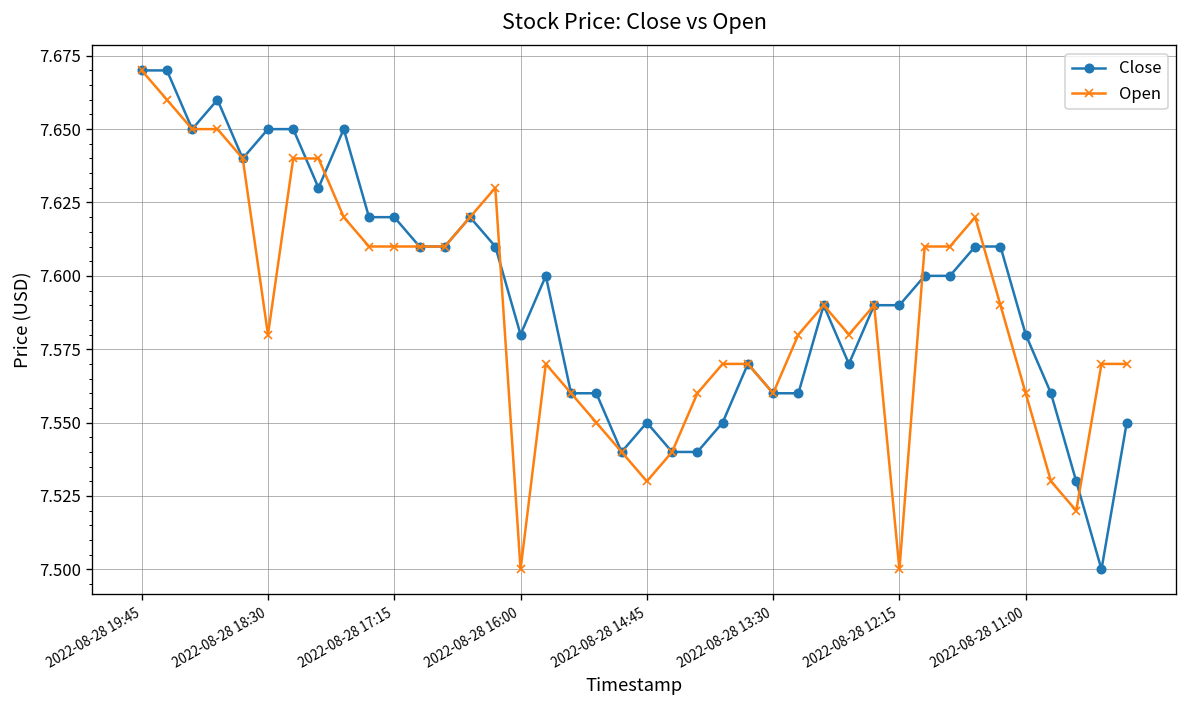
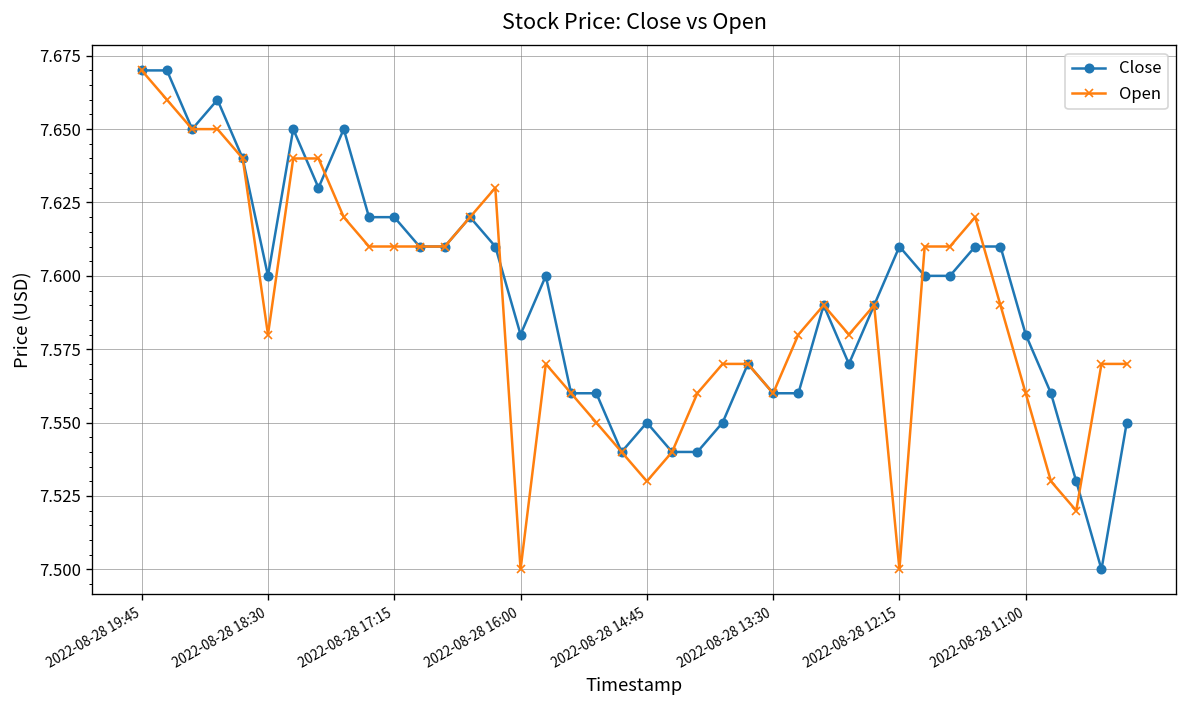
  {
    "Close": {
-     "2022-08-28 18:30": 7.65,
+     "2022-08-28 18:30": 7.60,
      "2022-08-28 17:15": 7.62,
      "2022-08-28 16:00": 7.58,
      "2022-08-28 14:45": 7.55,
-     "2022-08-28 12:15": 7.59,
+     "2022-08-28 12:15": 7.61,
      "2022-08-28 11:00": 7.58
    },
    "Open": {
      "2022-08-28 18:30": 7.58,
      "2022-08-28 17:15": 7.61,
      "2022-08-28 16:00": 7.50,
      "2022-08-28 14:45": 7.53,
      "2022-08-28 12:15": 7.50,
      "2022-08-28 11:00": 7.56
    }
  }
